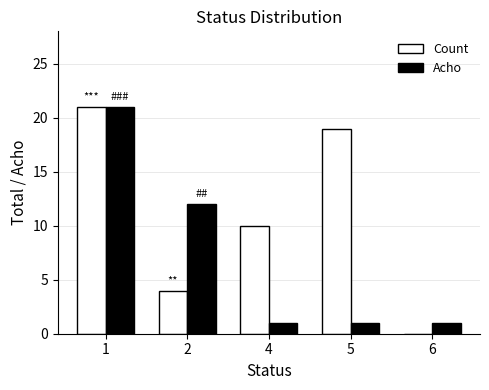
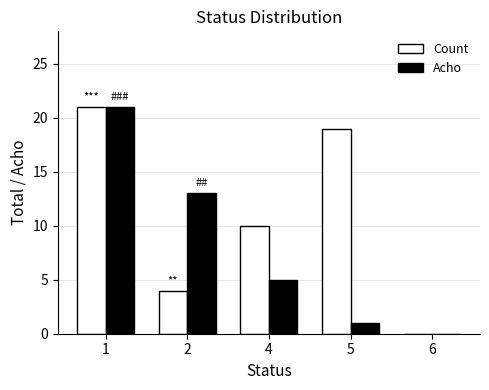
  {
    "Count": {
      "1": 21,
      "2": 4,
      "4": 10,
      "5": 19,
      "6": 0
    },
    "Acho": {
      "1": 21,
-     "2": 12,
-     "4": 1,
+     "2": 13,
+     "4": 5,
      "5": 1,
-     "6": 1
+     "6": 0
    }
  }
